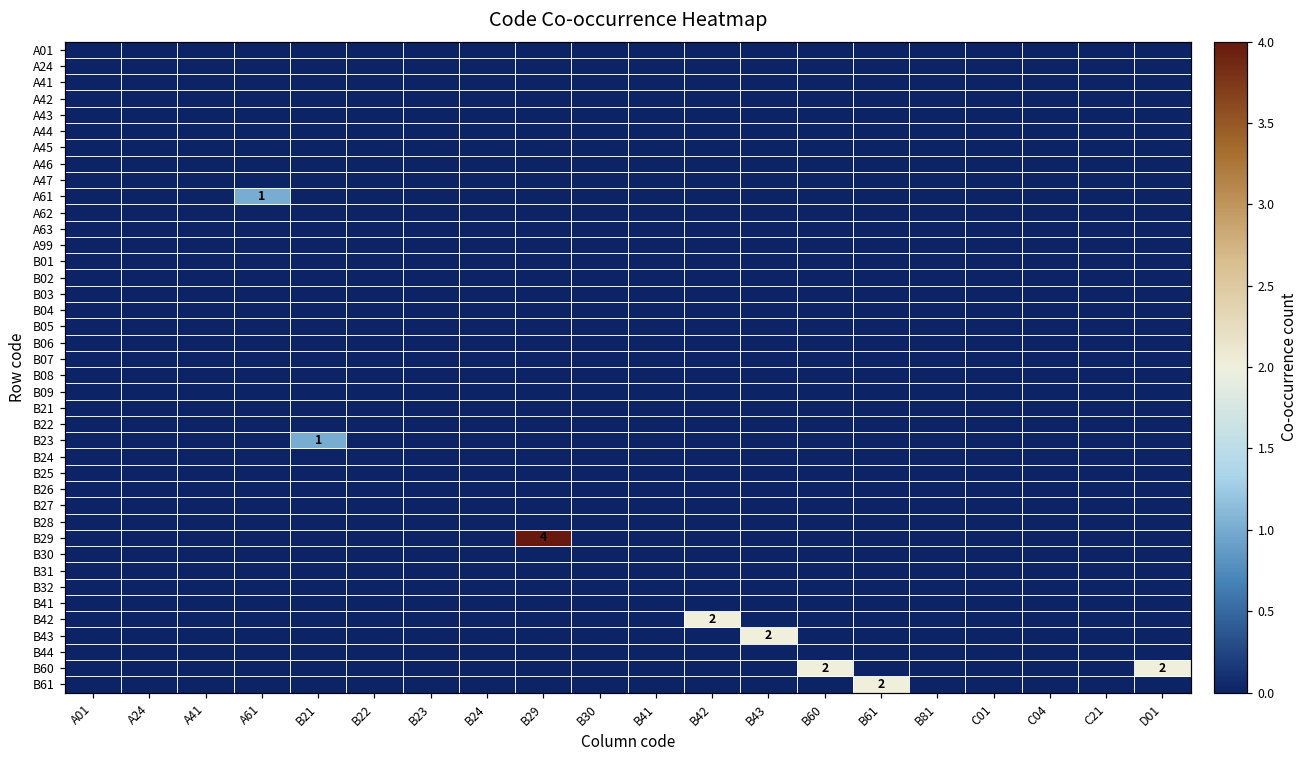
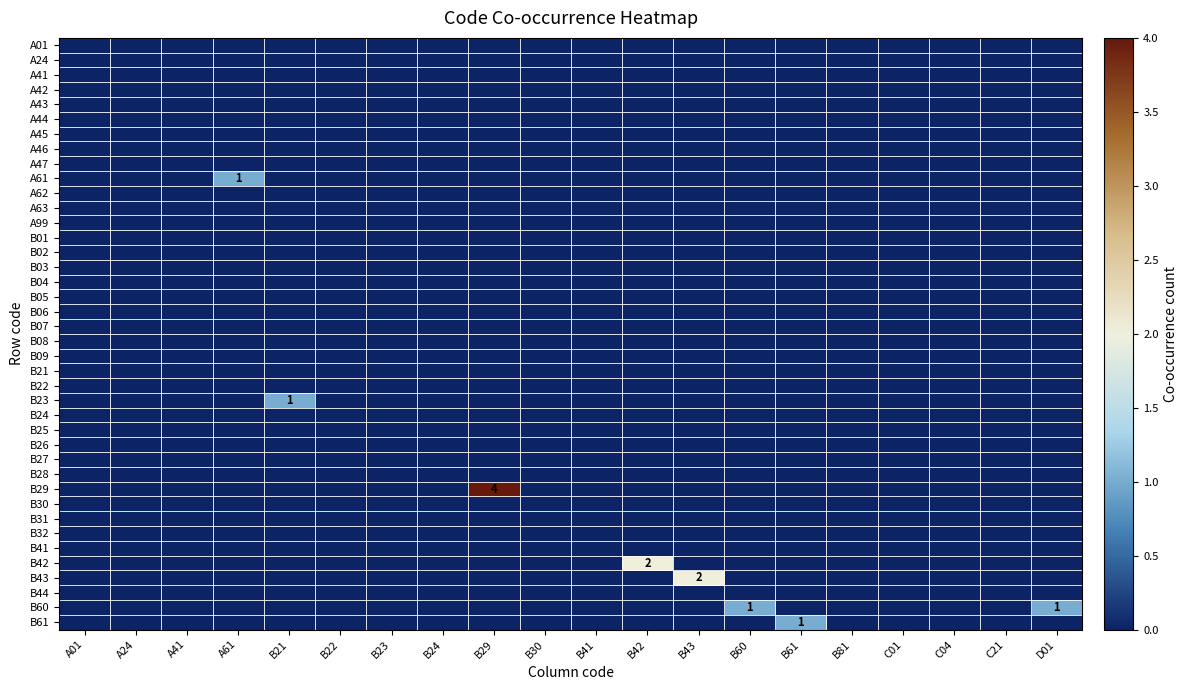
  {
    "A61": {
      "A61": 1
    },
    "B23": {
      "B21": 1
    },
    "B29": {
      "B29": 4
    },
    "B42": {
      "B42": 2
    },
    "B43": {
      "B43": 2
    },
    "B60": {
-     "B60": 2,
-     "D01": 2
+     "B60": 1,
+     "D01": 1
    },
    "B61": {
-     "B61": 2
+     "B61": 1
    }
  }
